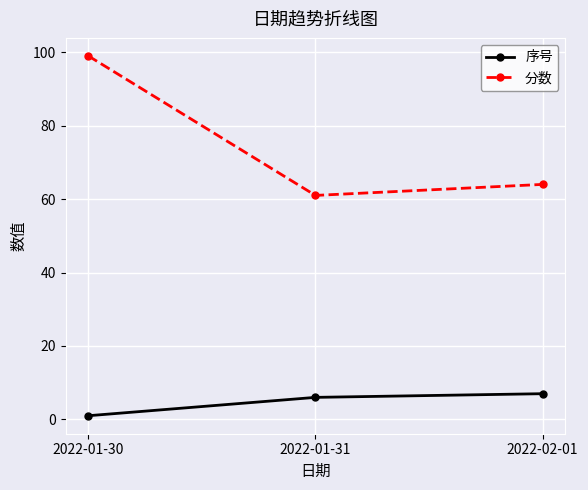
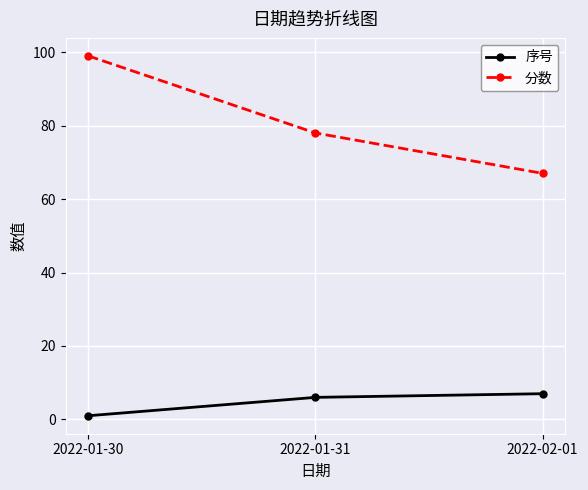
  {
    "序号": {
      "2022-01-30": 1,
      "2022-01-31": 6,
      "2022-02-01": 7
    },
    "分数": {
      "2022-01-30": 99,
-     "2022-01-31": 61,
-     "2022-02-01": 64
+     "2022-01-31": 78,
+     "2022-02-01": 67
    }
  }
